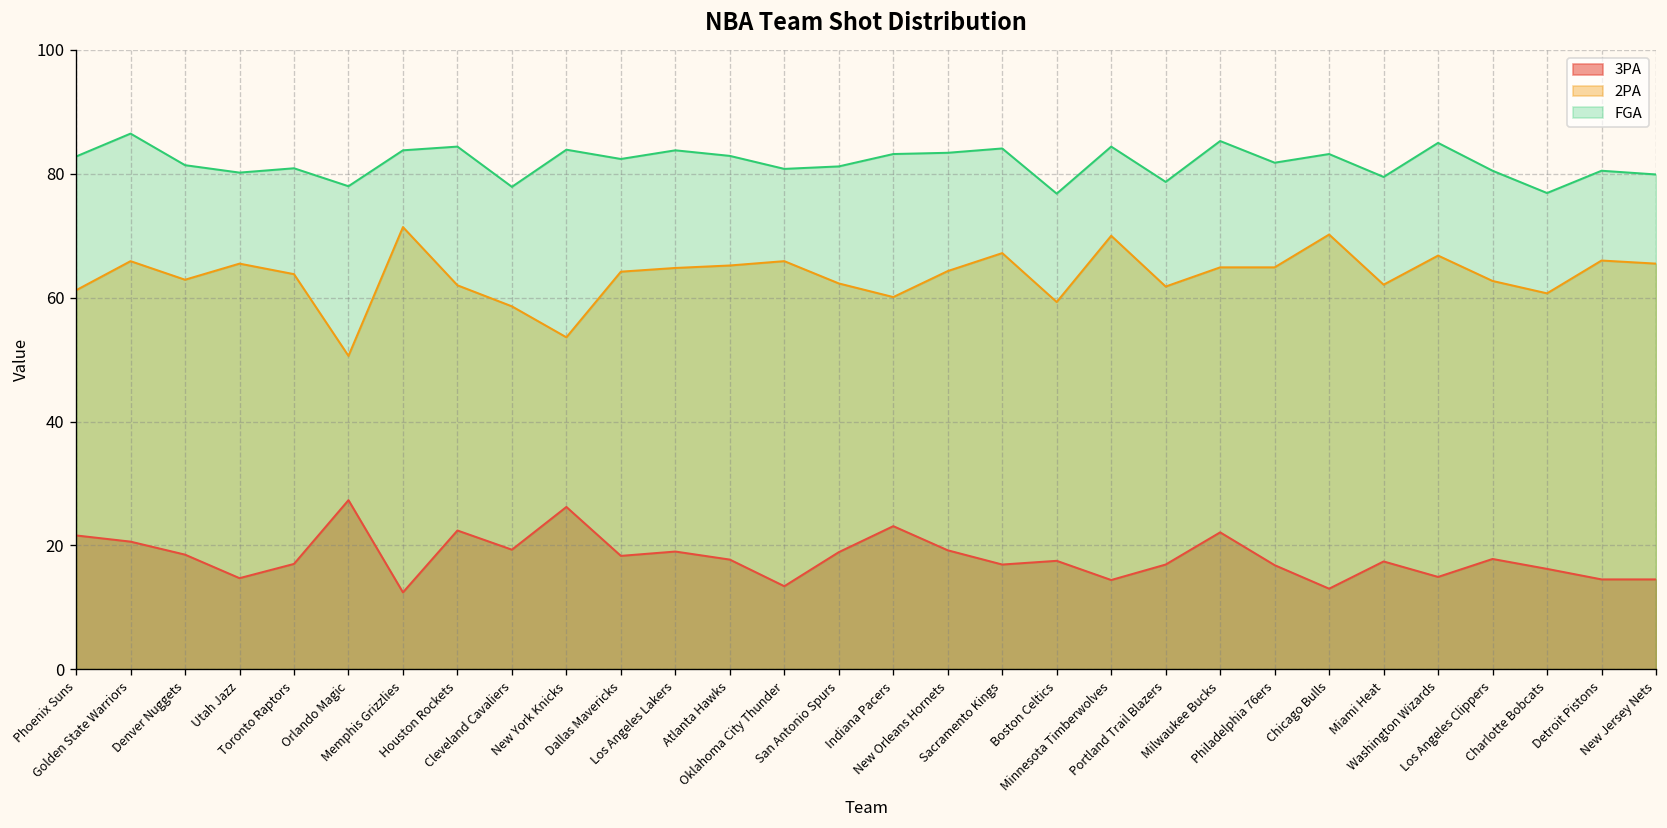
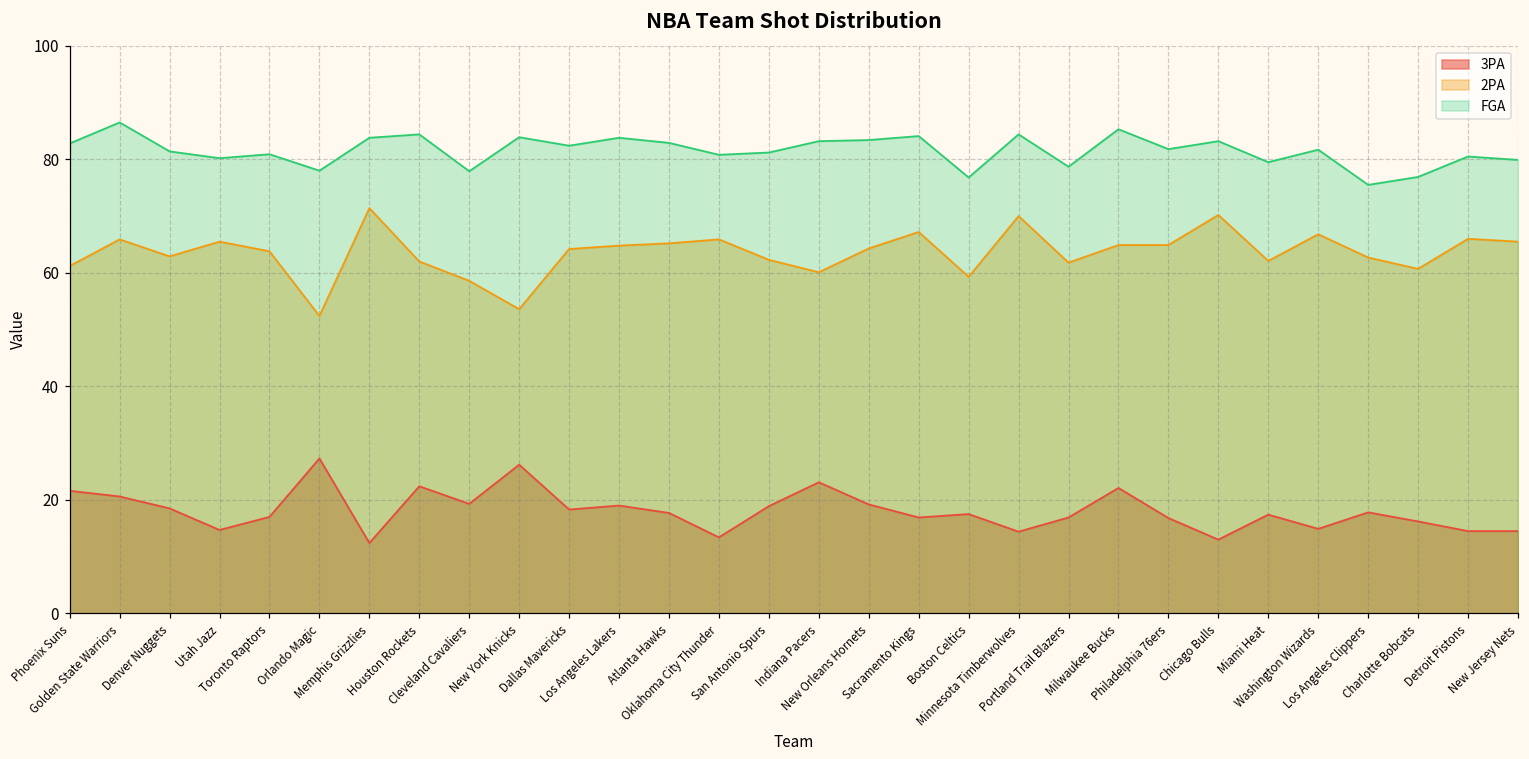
  {
    "3PA": {
      "Phoenix Suns": 22,
      "Golden State Warriors": 21,
      "Denver Nuggets": 19,
      "Utah Jazz": 15,
      "Toronto Raptors": 17,
      "Orlando Magic": 27,
      "Memphis Grizzlies": 12,
      "Houston Rockets": 22,
      "Cleveland Cavaliers": 19,
      "New York Knicks": 26,
      "Dallas Mavericks": 18,
      "Los Angeles Lakers": 19,
      "Atlanta Hawks": 18,
      "Oklahoma City Thunder": 13,
      "San Antonio Spurs": 19,
      "Indiana Pacers": 23,
      "New Orleans Hornets": 19,
      "Sacramento Kings": 17,
      "Boston Celtics": 18,
      "Minnesota Timberwolves": 14,
      "Portland Trail Blazers": 17,
      "Milwaukee Bucks": 22,
      "Philadelphia 76ers": 17,
      "Chicago Bulls": 13,
      "Miami Heat": 17,
      "Washington Wizards": 15,
      "Los Angeles Clippers": 18,
      "Charlotte Bobcats": 16,
      "Detroit Pistons": 15,
      "New Jersey Nets": 15
    },
    "2PA": {
      "Phoenix Suns": 61,
      "Golden State Warriors": 66,
      "Denver Nuggets": 63,
      "Utah Jazz": 66,
      "Toronto Raptors": 64,
-     "Orlando Magic": 51,
+     "Orlando Magic": 52,
      "Memphis Grizzlies": 71,
      "Houston Rockets": 62,
      "Cleveland Cavaliers": 59,
      "New York Knicks": 54,
      "Dallas Mavericks": 64,
      "Los Angeles Lakers": 65,
      "Atlanta Hawks": 65,
      "Oklahoma City Thunder": 66,
      "San Antonio Spurs": 62,
      "Indiana Pacers": 60,
      "New Orleans Hornets": 64,
      "Sacramento Kings": 67,
      "Boston Celtics": 59,
      "Minnesota Timberwolves": 70,
      "Portland Trail Blazers": 62,
      "Milwaukee Bucks": 65,
      "Philadelphia 76ers": 65,
      "Chicago Bulls": 70,
      "Miami Heat": 62,
      "Washington Wizards": 67,
      "Los Angeles Clippers": 63,
      "Charlotte Bobcats": 61,
      "Detroit Pistons": 66,
      "New Jersey Nets": 66
    },
    "FGA": {
      "Phoenix Suns": 83,
      "Golden State Warriors": 87,
      "Denver Nuggets": 81,
      "Utah Jazz": 80,
      "Toronto Raptors": 81,
      "Orlando Magic": 78,
      "Memphis Grizzlies": 84,
      "Houston Rockets": 84,
      "Cleveland Cavaliers": 78,
      "New York Knicks": 84,
      "Dallas Mavericks": 82,
      "Los Angeles Lakers": 84,
      "Atlanta Hawks": 83,
      "Oklahoma City Thunder": 81,
      "San Antonio Spurs": 81,
      "Indiana Pacers": 83,
      "New Orleans Hornets": 83,
      "Sacramento Kings": 84,
      "Boston Celtics": 77,
      "Minnesota Timberwolves": 84,
      "Portland Trail Blazers": 79,
      "Milwaukee Bucks": 85,
      "Philadelphia 76ers": 82,
      "Chicago Bulls": 83,
      "Miami Heat": 80,
-     "Washington Wizards": 85,
-     "Los Angeles Clippers": 81,
+     "Washington Wizards": 82,
+     "Los Angeles Clippers": 76,
      "Charlotte Bobcats": 77,
      "Detroit Pistons": 81,
      "New Jersey Nets": 80
    }
  }
